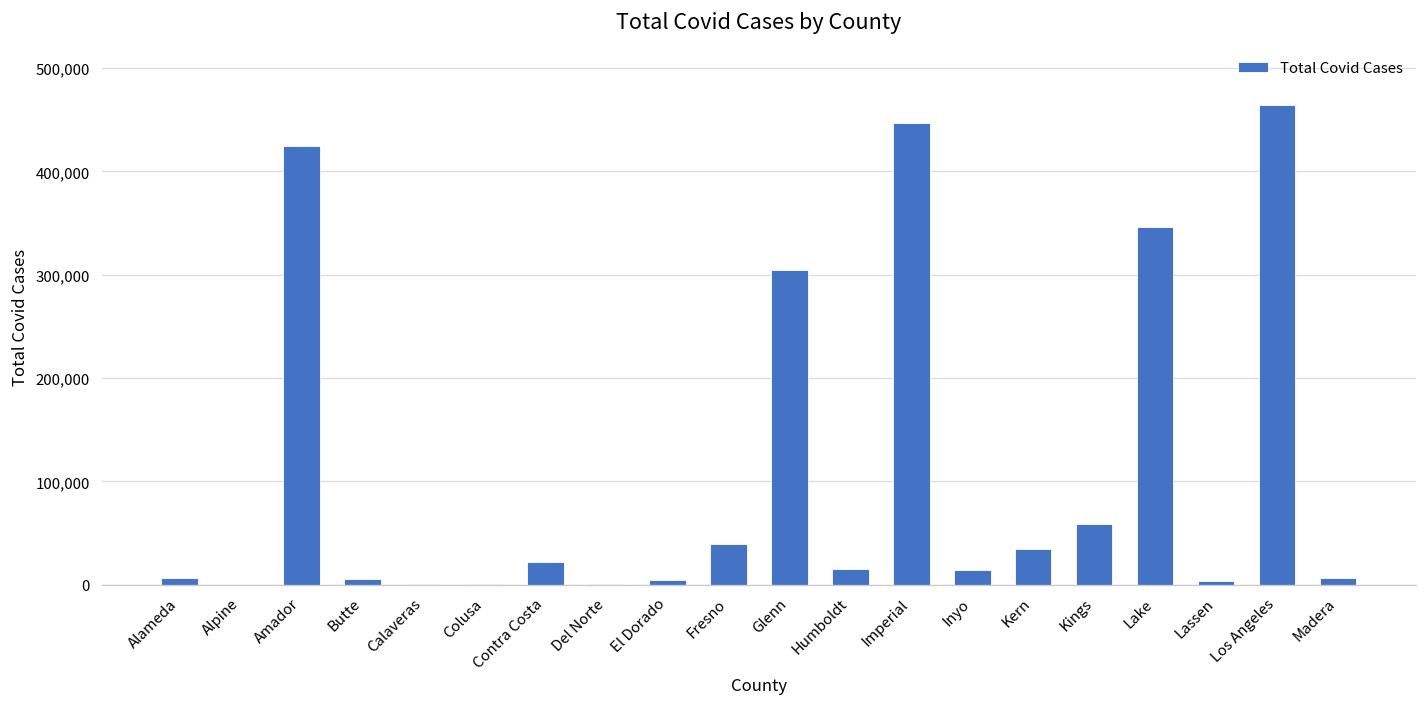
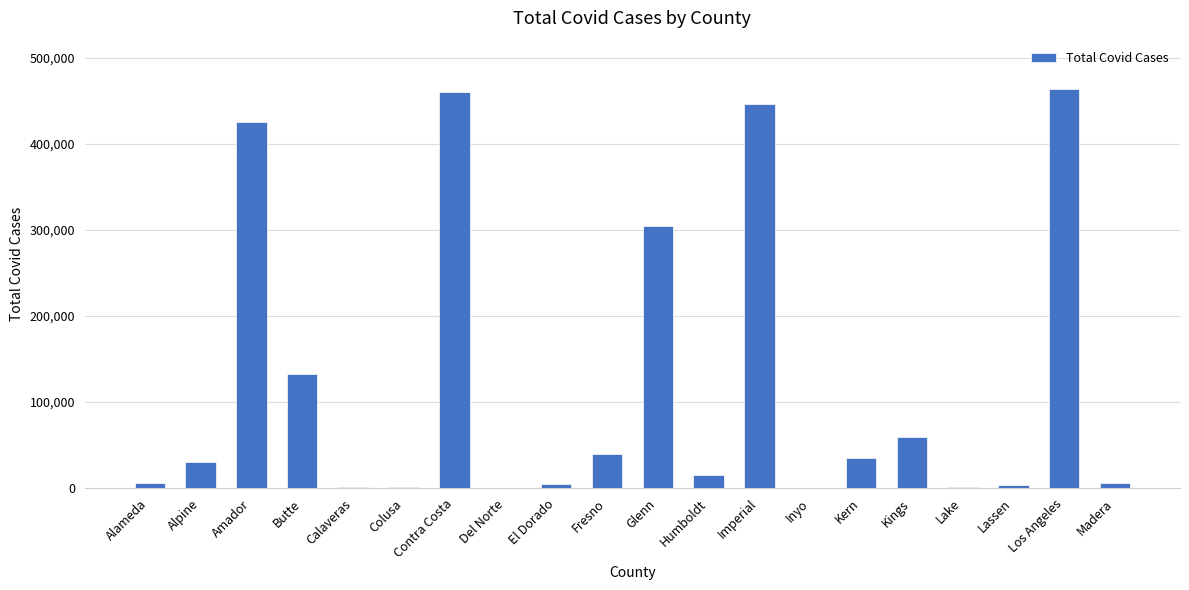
  {
    "Alameda": "10,000",
-   "Alpine": "0",
+   "Alpine": "30,000",
    "Amador": "420,000",
-   "Butte": "10,000",
-   "Contra Costa": "20,000",
+   "Butte": "130,000",
+   "Contra Costa": "460,000",
    "El Dorado": "0",
    "Fresno": "40,000",
    "Glenn": "300,000",
    "Humboldt": "20,000",
    "Imperial": "450,000",
-   "Inyo": "10,000",
+   "Inyo": "0",
    "Kern": "30,000",
    "Kings": "60,000",
-   "Lake": "350,000",
+   "Lake": "0",
    "Lassen": "0",
    "Los Angeles": "460,000",
    "Madera": "10,000"
  }
